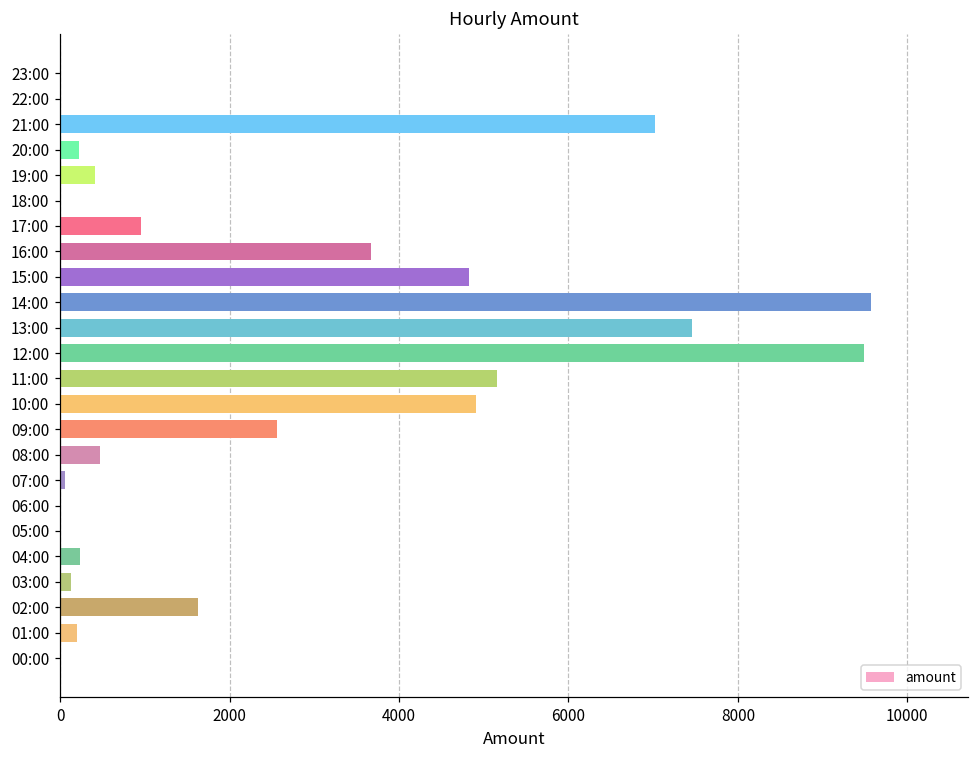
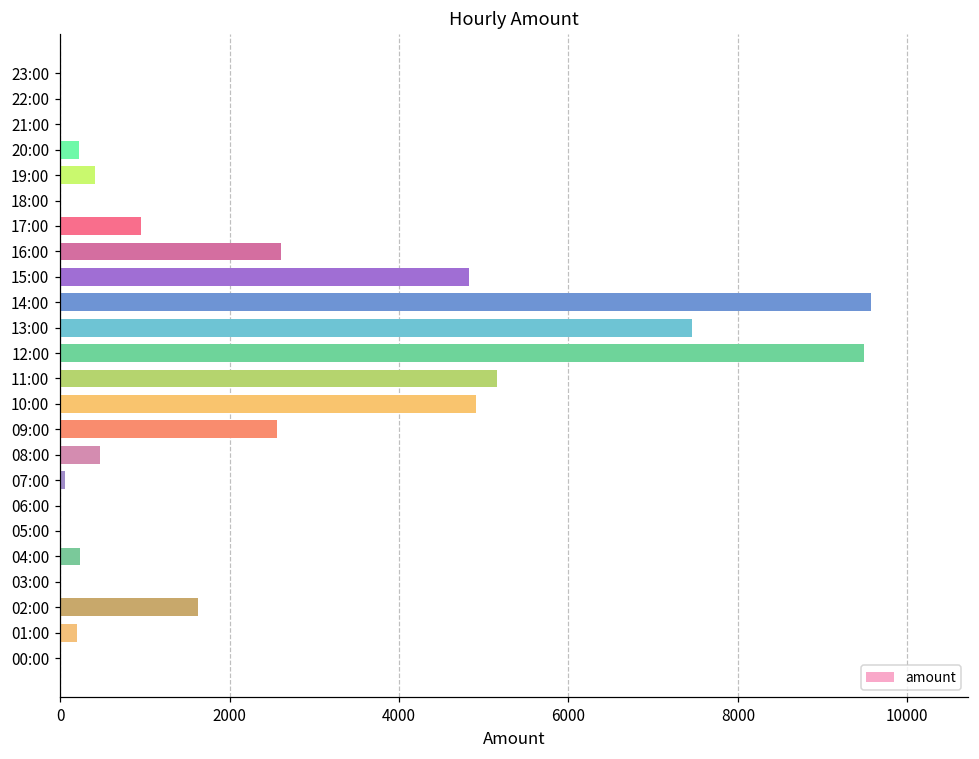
  {
    "23:00": 0,
    "22:00": 0,
-   "21:00": 7000,
+   "21:00": 0,
    "20:00": 200,
    "19:00": 400,
    "18:00": 0,
    "17:00": 1000,
-   "16:00": 3700,
+   "16:00": 2600,
    "15:00": 4800,
    "14:00": 9600,
    "13:00": 7500,
    "12:00": 9500,
    "11:00": 5200,
    "10:00": 4900,
    "09:00": 2600,
    "08:00": 500,
    "07:00": 100,
    "06:00": 0,
    "05:00": 0,
    "04:00": 200,
-   "03:00": 100,
+   "03:00": 0,
    "02:00": 1600,
    "01:00": 200,
    "00:00": 0
  }
